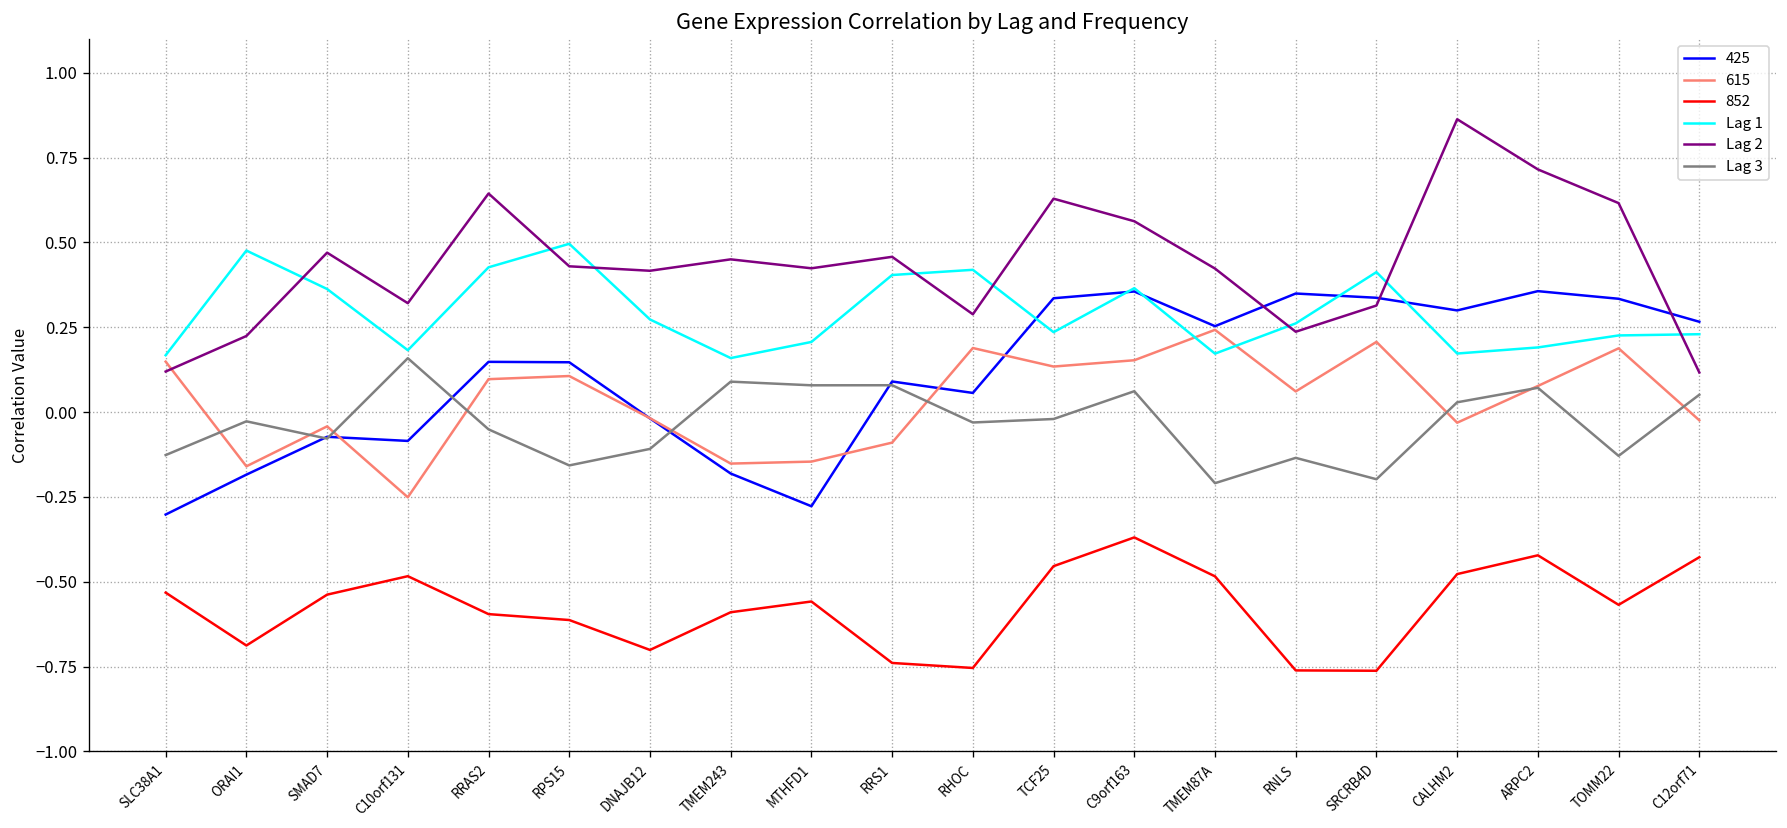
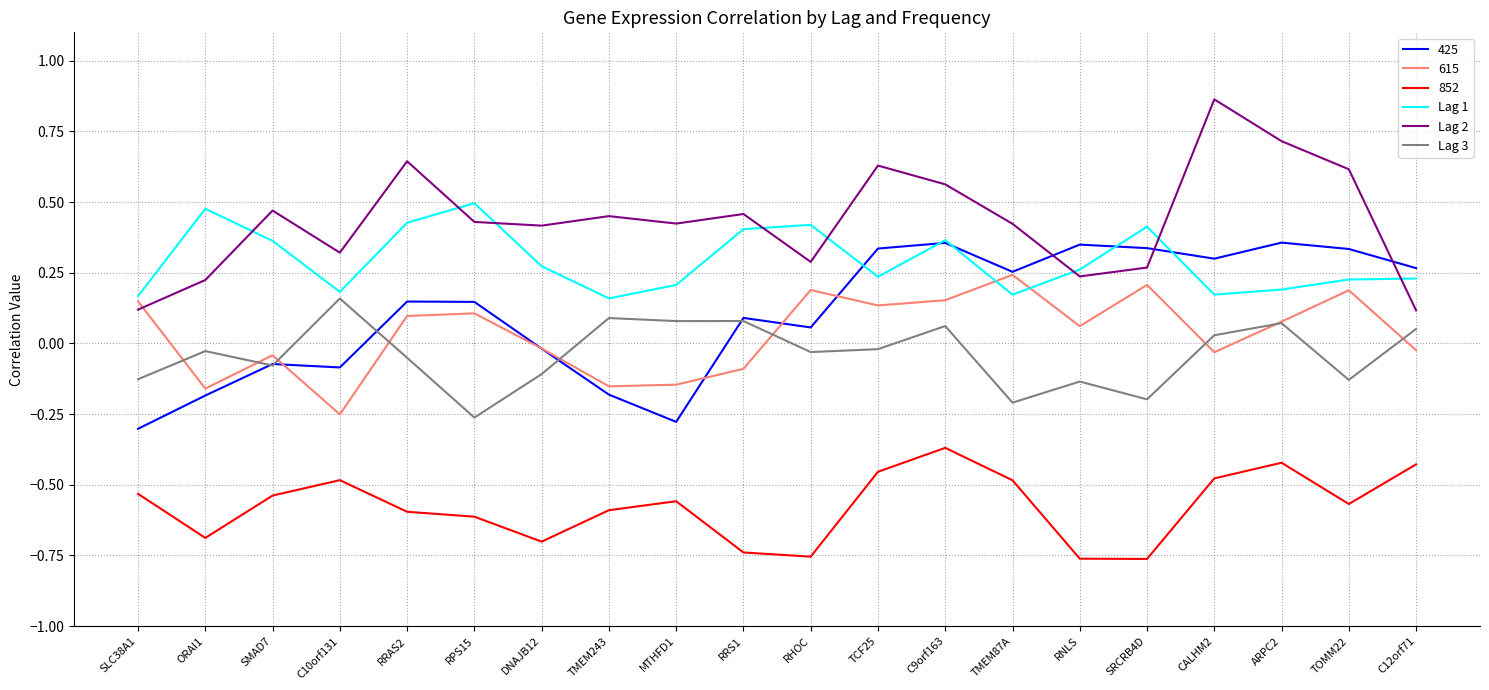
  {
    "425": {
      "SLC38A1": -0.30,
      "ORAI1": -0.18,
      "C10orf131": -0.09,
      "RRAS2": 0.15,
      "RPS15": 0.15,
      "TMEM243": -0.18,
      "MTHFD1": -0.28,
      "RRS1": 0.09,
      "RHOC": 0.06,
      "TCF25": 0.34,
      "C9orf163": 0.36,
      "TMEM87A": 0.25,
      "RNLS": 0.35,
      "SRCRB4D": 0.34,
      "CALHM2": 0.30,
      "ARPC2": 0.36,
      "TOMM22": 0.33,
      "C12orf71": 0.27
    },
    "615": {
      "SLC38A1": 0.15,
      "ORAI1": -0.16,
      "SMAD7": -0.04,
      "C10orf131": -0.25,
      "RRAS2": 0.10,
      "RPS15": 0.11,
      "TMEM243": -0.15,
      "MTHFD1": -0.15,
      "RRS1": -0.09,
      "RHOC": 0.19,
      "TCF25": 0.13,
      "C9orf163": 0.15,
      "TMEM87A": 0.24,
      "RNLS": 0.06,
      "SRCRB4D": 0.21,
      "CALHM2": -0.03,
      "TOMM22": 0.19,
      "C12orf71": -0.02
    },
    "852": {
      "SLC38A1": -0.53,
      "ORAI1": -0.69,
      "SMAD7": -0.54,
      "C10orf131": -0.48,
      "RRAS2": -0.60,
      "RPS15": -0.61,
      "DNAJB12": -0.70,
      "TMEM243": -0.59,
      "MTHFD1": -0.56,
      "RRS1": -0.74,
      "RHOC": -0.75,
      "TCF25": -0.45,
      "C9orf163": -0.37,
      "TMEM87A": -0.48,
      "RNLS": -0.76,
      "SRCRB4D": -0.76,
      "CALHM2": -0.48,
      "ARPC2": -0.42,
      "TOMM22": -0.57,
      "C12orf71": -0.43
    },
    "Lag 1": {
      "SLC38A1": 0.17,
      "ORAI1": 0.48,
      "SMAD7": 0.36,
      "C10orf131": 0.18,
      "RRAS2": 0.43,
      "RPS15": 0.50,
      "DNAJB12": 0.27,
      "TMEM243": 0.16,
      "MTHFD1": 0.21,
      "RRS1": 0.40,
      "RHOC": 0.42,
      "TCF25": 0.24,
      "C9orf163": 0.37,
      "TMEM87A": 0.17,
      "RNLS": 0.26,
      "SRCRB4D": 0.41,
      "CALHM2": 0.17,
      "ARPC2": 0.19,
      "TOMM22": 0.23,
      "C12orf71": 0.23
    },
    "Lag 2": {
      "SLC38A1": 0.12,
      "ORAI1": 0.22,
      "SMAD7": 0.47,
      "C10orf131": 0.32,
      "RRAS2": 0.64,
      "RPS15": 0.43,
      "DNAJB12": 0.42,
      "TMEM243": 0.45,
      "MTHFD1": 0.42,
      "RRS1": 0.46,
      "RHOC": 0.29,
      "TCF25": 0.63,
      "C9orf163": 0.56,
      "TMEM87A": 0.42,
      "RNLS": 0.24,
-     "SRCRB4D": 0.31,
+     "SRCRB4D": 0.27,
      "CALHM2": 0.86,
      "ARPC2": 0.72,
      "TOMM22": 0.62,
      "C12orf71": 0.12
    },
    "Lag 3": {
      "SLC38A1": -0.13,
      "ORAI1": -0.03,
      "C10orf131": 0.16,
      "RRAS2": -0.05,
-     "RPS15": -0.16,
+     "RPS15": -0.26,
      "DNAJB12": -0.11,
      "TMEM243": 0.09,
      "MTHFD1": 0.08,
      "RRS1": 0.08,
      "RHOC": -0.03,
      "TCF25": -0.02,
      "C9orf163": 0.06,
      "TMEM87A": -0.21,
      "RNLS": -0.13,
      "SRCRB4D": -0.20,
      "CALHM2": 0.03,
      "TOMM22": -0.13,
      "C12orf71": 0.05
    }
  }
